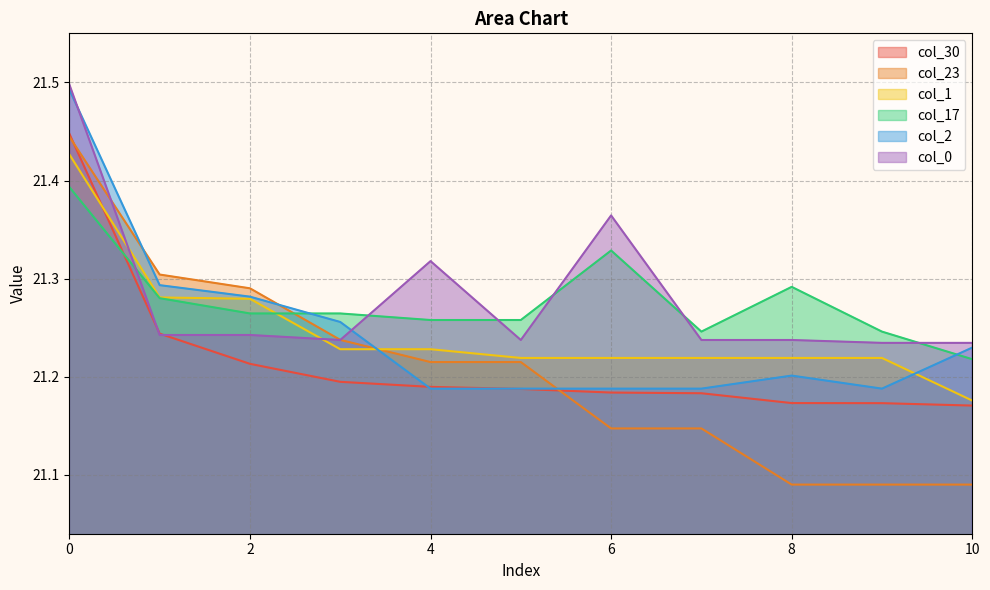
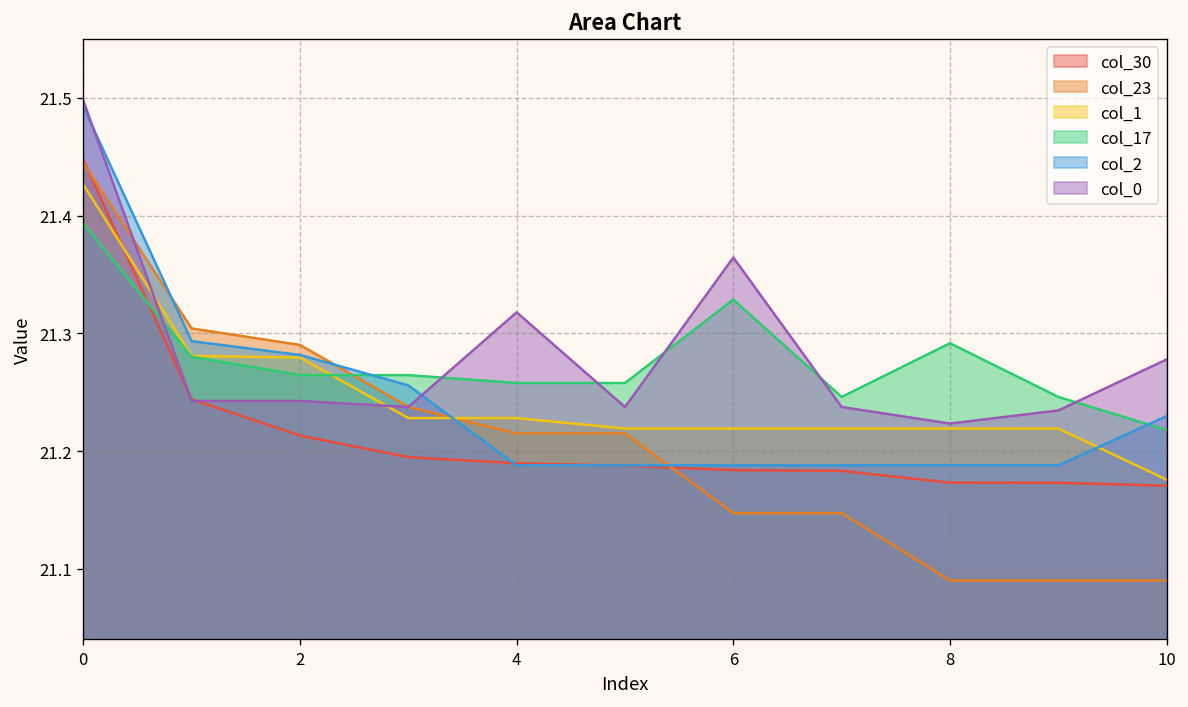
  {
    "col_17": {
      "0": 21.39,
      "2": 21.26,
      "4": 21.26,
      "6": 21.33,
      "8": 21.29,
      "10": 21.22
    },
    "col_2": {
      "0": 21.49,
      "6": 21.19,
-     "8": 21.20,
+     "8": 21.19,
      "10": 21.23
    },
    "col_0": {
      "0": 21.50,
      "2": 21.24,
      "4": 21.32,
      "6": 21.36,
-     "8": 21.24,
-     "10": 21.23
+     "8": 21.22,
+     "10": 21.28
    }
  }
